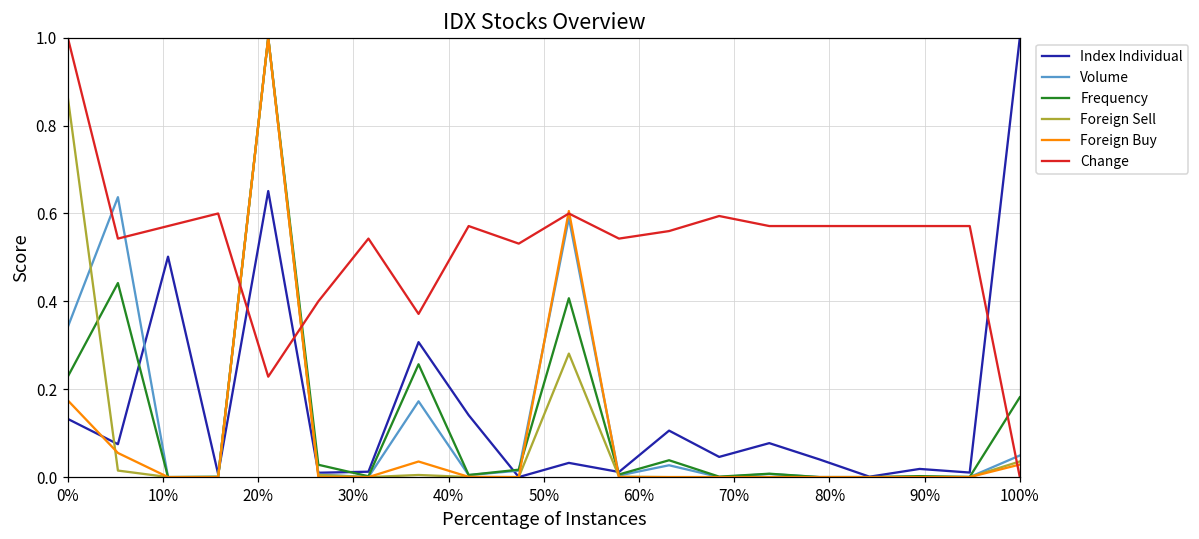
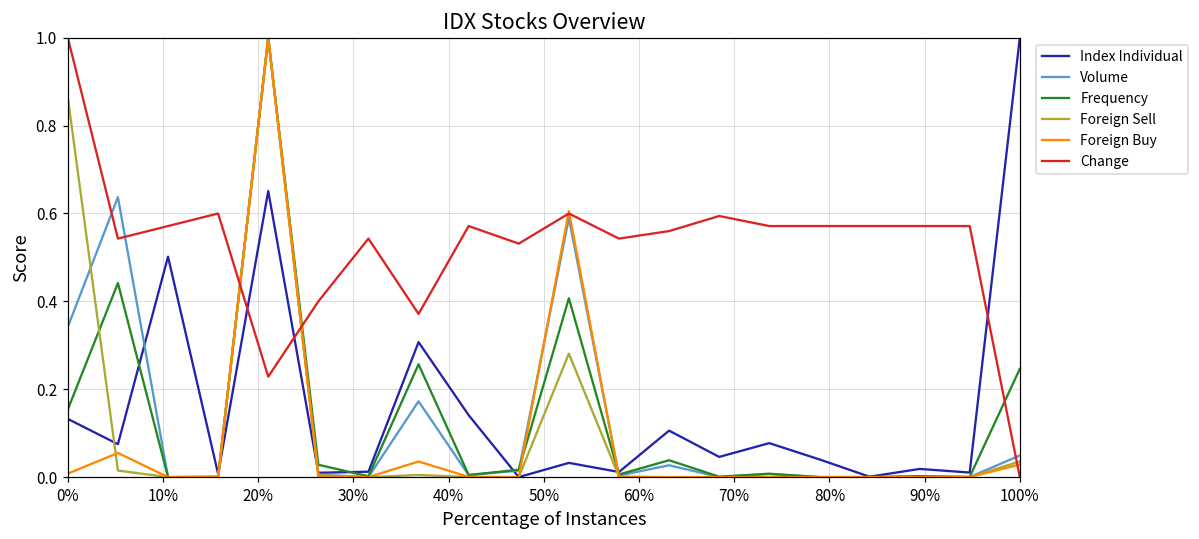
  {
    "Index Individual": {
      "0%": 0.13,
      "100%": 1.00
    },
    "Volume": {
      "0%": 0.34,
      "100%": 0.05
    },
    "Frequency": {
-     "0%": 0.23,
-     "100%": 0.18
+     "0%": 0.15,
+     "100%": 0.25
    },
    "Foreign Sell": {
      "0%": 0.86,
      "100%": 0.04
    },
    "Foreign Buy": {
-     "0%": 0.17,
+     "0%": 0.01,
      "100%": 0.03
    },
    "Change": {
      "0%": 1.00,
      "100%": 0.00
    }
  }
